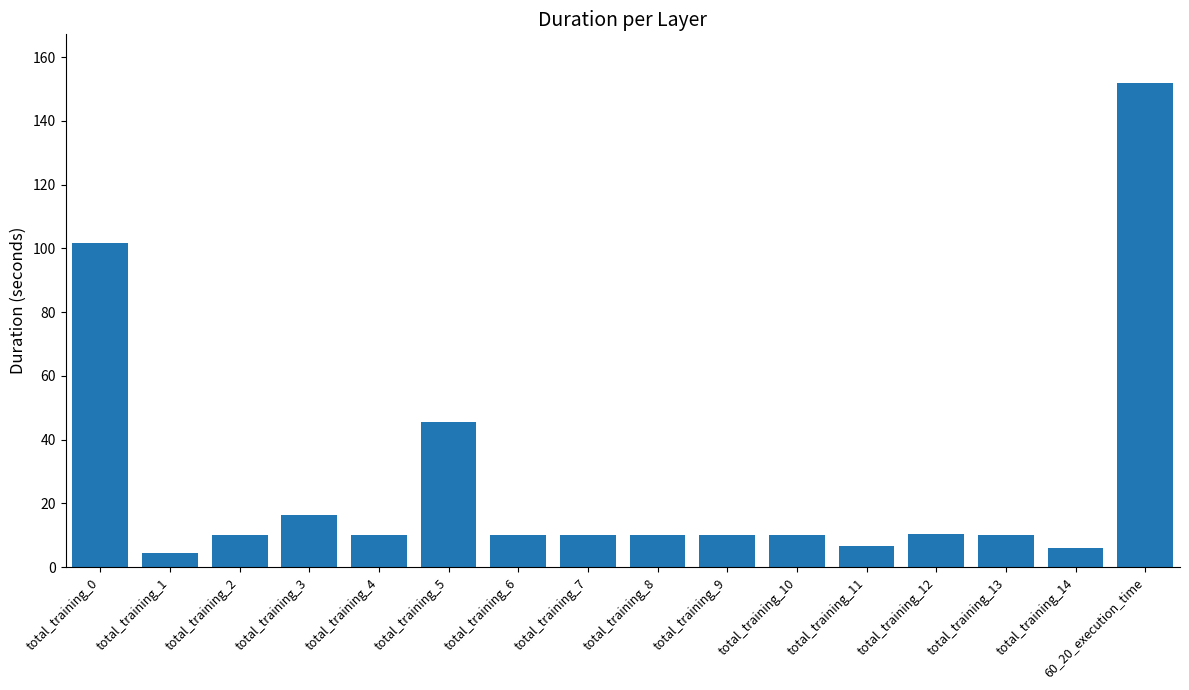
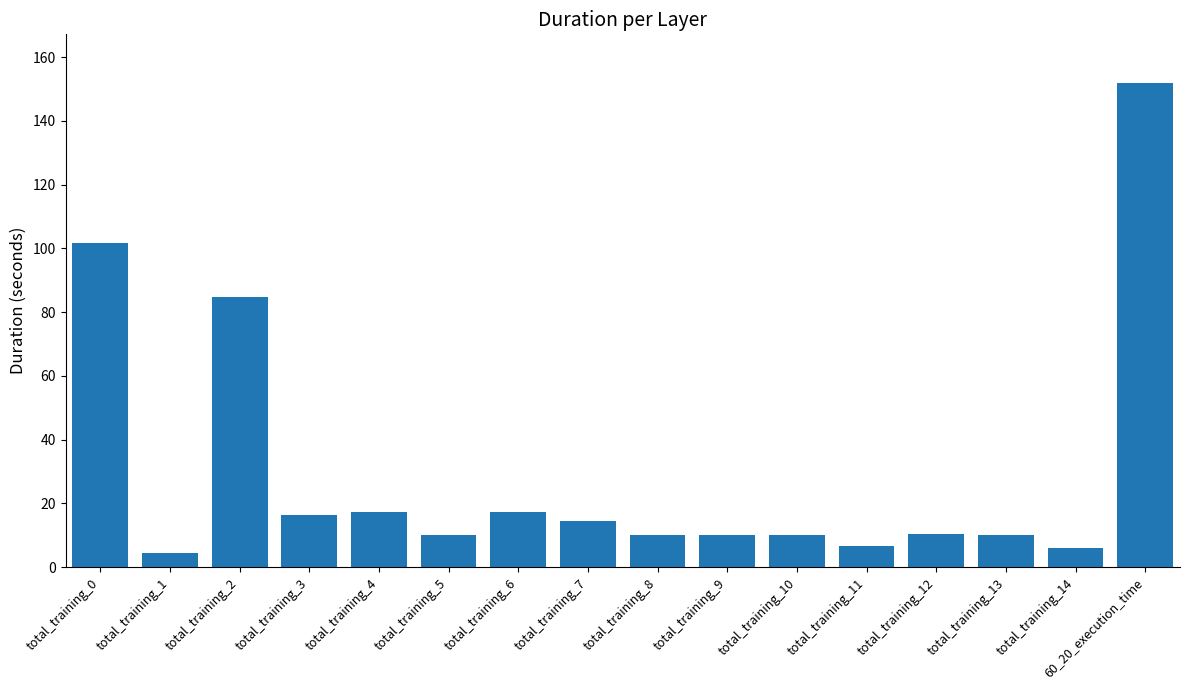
  {
    "total_training_0": 102,
    "total_training_1": 5,
-   "total_training_2": 10,
+   "total_training_2": 85,
    "total_training_3": 16,
-   "total_training_4": 10,
-   "total_training_5": 46,
-   "total_training_6": 10,
-   "total_training_7": 10,
+   "total_training_4": 17,
+   "total_training_5": 10,
+   "total_training_6": 17,
+   "total_training_7": 14,
    "total_training_8": 10,
    "total_training_9": 10,
    "total_training_10": 10,
    "total_training_11": 7,
    "total_training_12": 10,
    "total_training_13": 10,
    "total_training_14": 6,
    "60_20_execution_time": 152
  }
